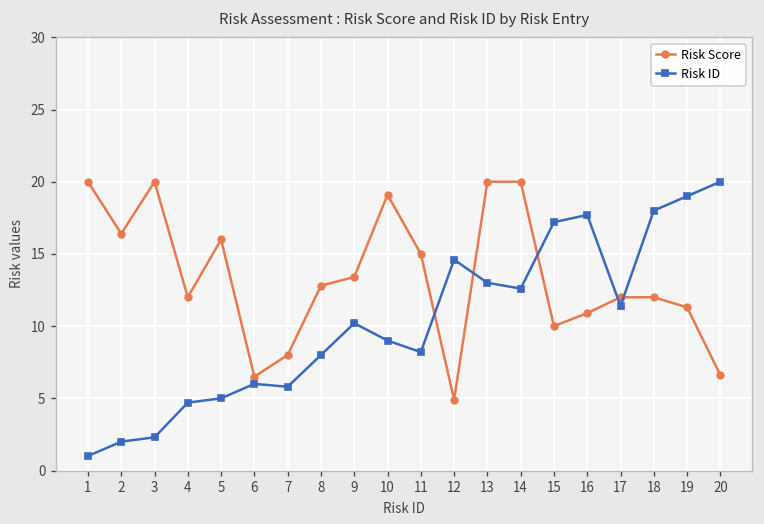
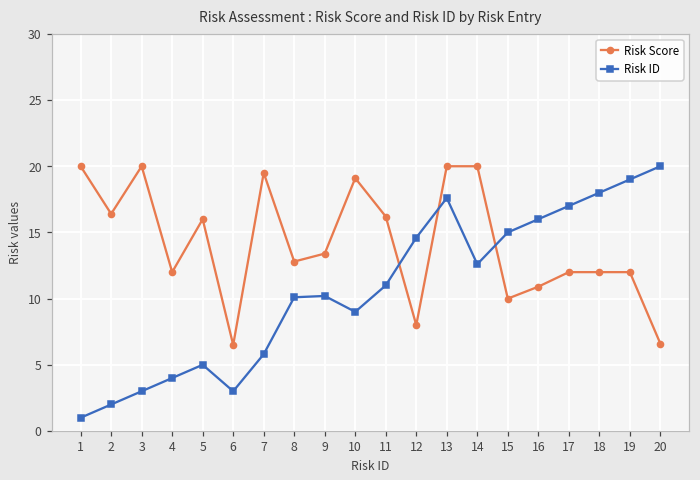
  {
    "Risk Score": {
      "1": 20.0,
      "2": 16.4,
      "3": 20.0,
      "4": 12.0,
      "5": 16.0,
      "6": 6.5,
-     "7": 8.0,
+     "7": 19.5,
      "8": 12.8,
      "9": 13.4,
      "10": 19.1,
-     "11": 15.0,
-     "12": 4.9,
+     "11": 16.2,
+     "12": 8.0,
      "13": 20.0,
      "14": 20.0,
      "15": 10.0,
      "16": 10.9,
      "17": 12.0,
      "18": 12.0,
-     "19": 11.3,
+     "19": 12.0,
      "20": 6.6
    },
    "Risk ID": {
      "1": 1.0,
      "2": 2.0,
-     "3": 2.3,
-     "4": 4.7,
+     "3": 3.0,
+     "4": 4.0,
      "5": 5.0,
-     "6": 6,
+     "6": 3,
      "7": 5.8,
-     "8": 8.0,
+     "8": 10.1,
      "9": 10.2,
      "10": 9.0,
-     "11": 8.2,
+     "11": 11.0,
      "12": 14.6,
-     "13": 13.0,
+     "13": 17.6,
      "14": 12.6,
-     "15": 17.2,
-     "16": 17.7,
-     "17": 11.4,
+     "15": 15.0,
+     "16": 16.0,
+     "17": 17.0,
      "18": 18.0,
      "19": 19.0,
      "20": 20.0
    }
  }
